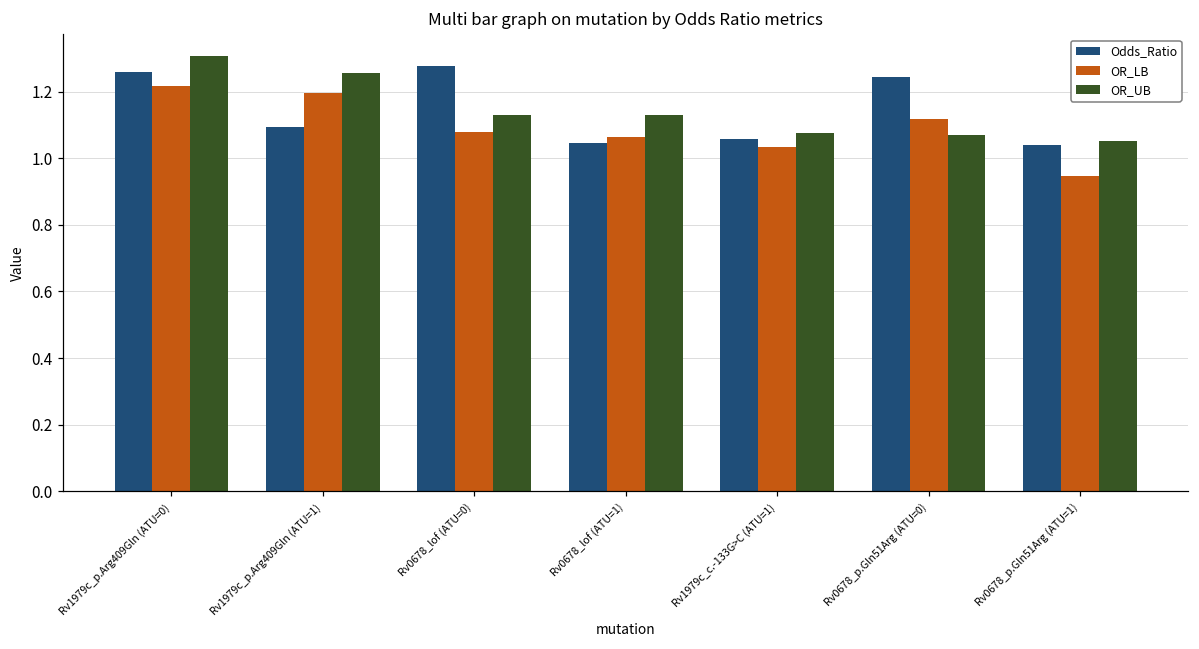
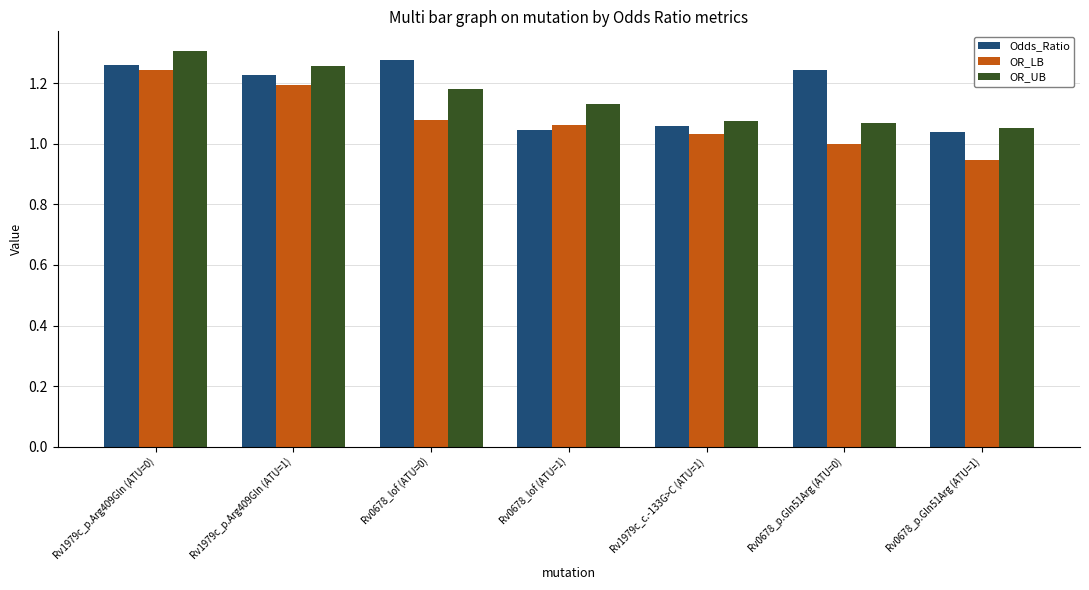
  {
    "Odds_Ratio": {
      "Rv1979c_p.Arg409Gln (ATU=0)": 1.26,
-     "Rv1979c_p.Arg409Gln (ATU=1)": 1.09,
+     "Rv1979c_p.Arg409Gln (ATU=1)": 1.23,
      "Rv0678_lof (ATU=0)": 1.28,
      "Rv0678_lof (ATU=1)": 1.05,
      "Rv1979c_c.-133G>C (ATU=1)": 1.06,
      "Rv0678_p.Gln51Arg (ATU=0)": 1.24,
      "Rv0678_p.Gln51Arg (ATU=1)": 1.04
    },
    "OR_LB": {
-     "Rv1979c_p.Arg409Gln (ATU=0)": 1.22,
+     "Rv1979c_p.Arg409Gln (ATU=0)": 1.24,
      "Rv1979c_p.Arg409Gln (ATU=1)": 1.19,
      "Rv0678_lof (ATU=0)": 1.08,
      "Rv0678_lof (ATU=1)": 1.06,
      "Rv1979c_c.-133G>C (ATU=1)": 1.03,
-     "Rv0678_p.Gln51Arg (ATU=0)": 1.12,
+     "Rv0678_p.Gln51Arg (ATU=0)": 1.00,
      "Rv0678_p.Gln51Arg (ATU=1)": 0.95
    },
    "OR_UB": {
      "Rv1979c_p.Arg409Gln (ATU=0)": 1.31,
      "Rv1979c_p.Arg409Gln (ATU=1)": 1.26,
-     "Rv0678_lof (ATU=0)": 1.13,
+     "Rv0678_lof (ATU=0)": 1.18,
      "Rv0678_lof (ATU=1)": 1.13,
      "Rv1979c_c.-133G>C (ATU=1)": 1.08,
      "Rv0678_p.Gln51Arg (ATU=0)": 1.07,
      "Rv0678_p.Gln51Arg (ATU=1)": 1.05
    }
  }
